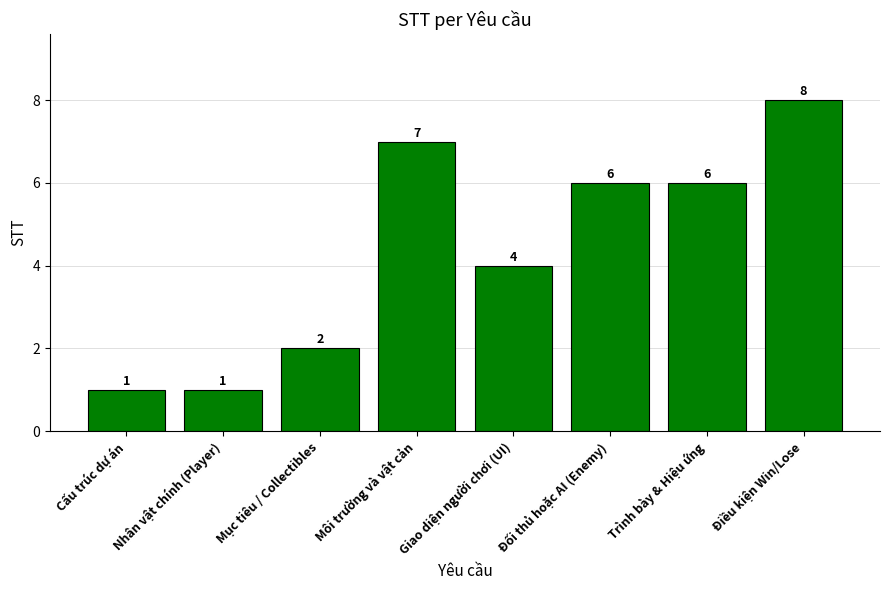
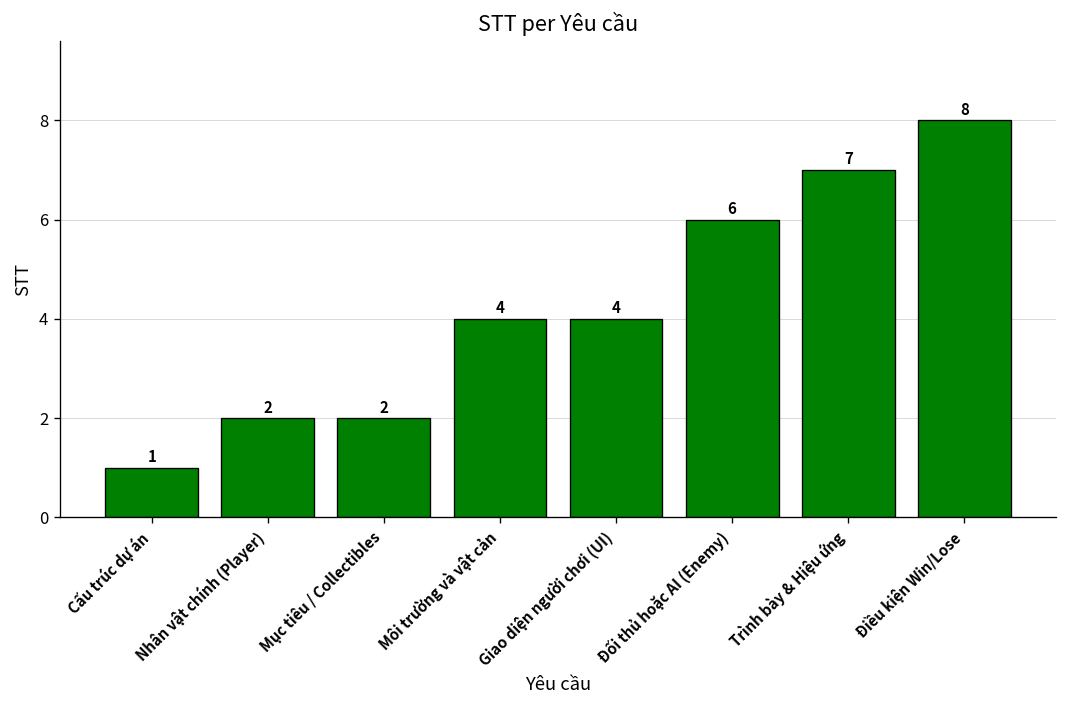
  {
    "Cấu trúc dự án": 1,
-   "Nhân vật chính (Player)": 1,
+   "Nhân vật chính (Player)": 2,
    "Mục tiêu / Collectibles": 2,
-   "Môi trường và vật cản": 7,
+   "Môi trường và vật cản": 4,
    "Giao diện người chơi (UI)": 4,
    "Đối thủ hoặc AI (Enemy)": 6,
-   "Trình bày & Hiệu ứng": 6,
+   "Trình bày & Hiệu ứng": 7,
    "Điều kiện Win/Lose": 8
  }
